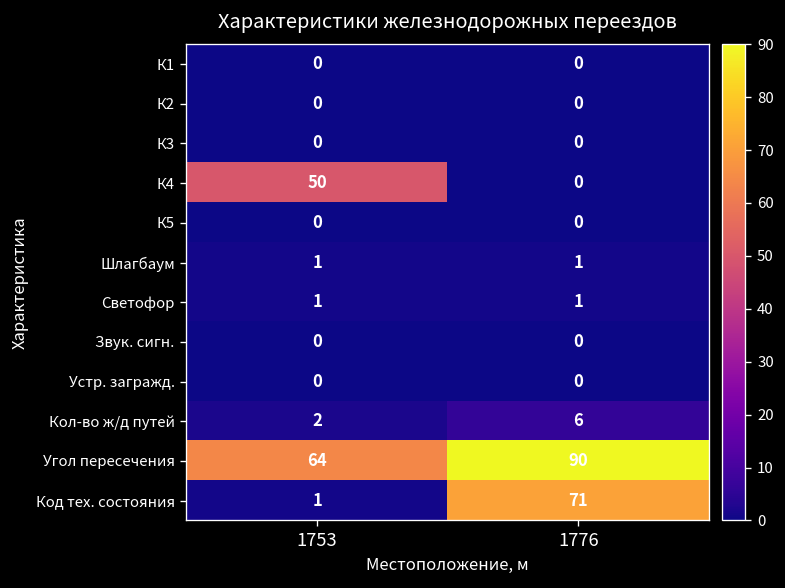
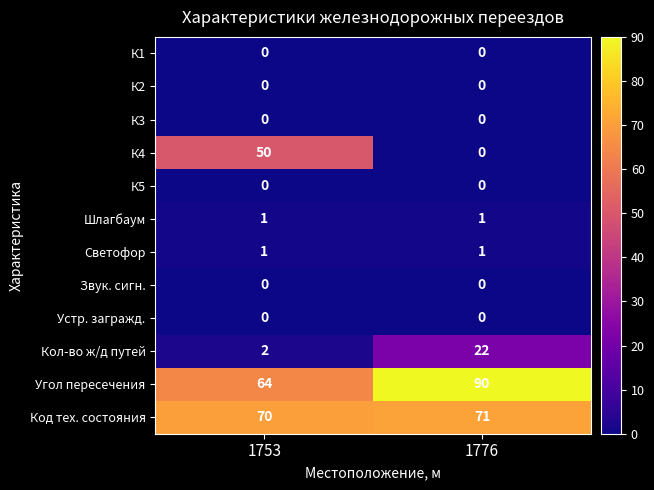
  {
    "К1": {
      "1753": 0,
      "1776": 0
    },
    "К2": {
      "1753": 0,
      "1776": 0
    },
    "К3": {
      "1753": 0,
      "1776": 0
    },
    "К4": {
      "1753": 50,
      "1776": 0
    },
    "К5": {
      "1753": 0,
      "1776": 0
    },
    "Шлагбаум": {
      "1753": 1,
      "1776": 1
    },
    "Светофор": {
      "1753": 1,
      "1776": 1
    },
    "Звук. сигн.": {
      "1753": 0,
      "1776": 0
    },
    "Устр. загражд.": {
      "1753": 0,
      "1776": 0
    },
    "Кол-во ж/д путей": {
      "1753": 2,
-     "1776": 6
+     "1776": 22
    },
    "Угол пересечения": {
      "1753": 64,
      "1776": 90
    },
    "Код тех. состояния": {
-     "1753": 1,
+     "1753": 70,
      "1776": 71
    }
  }
